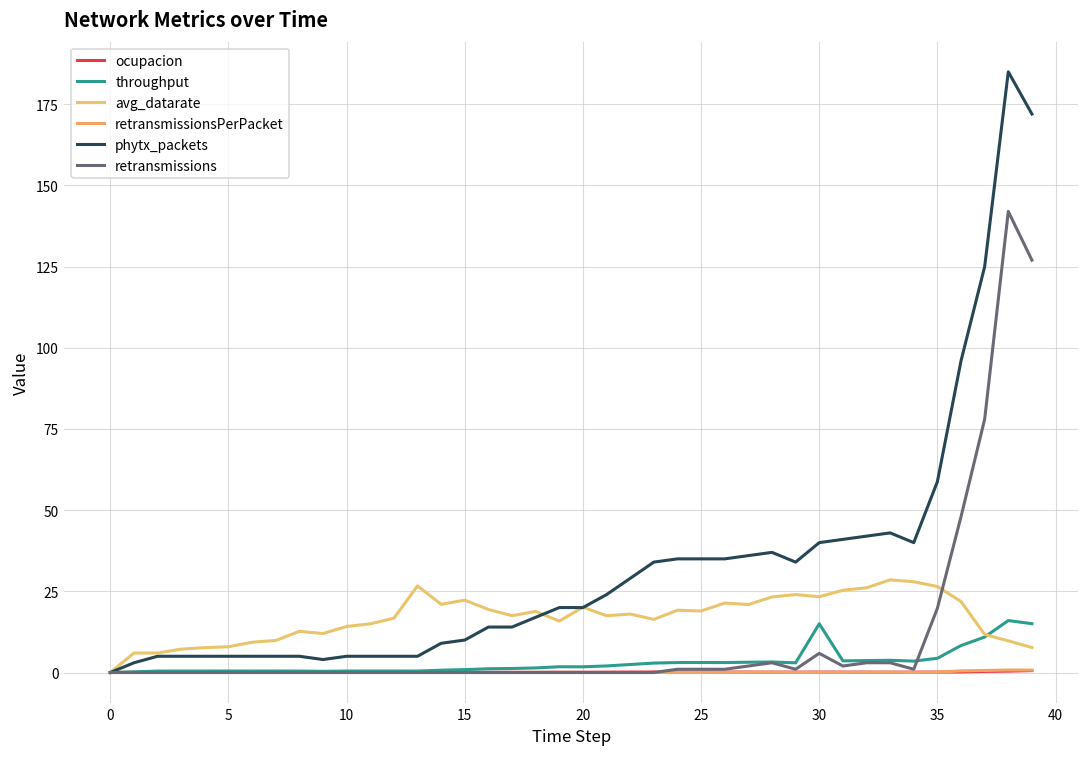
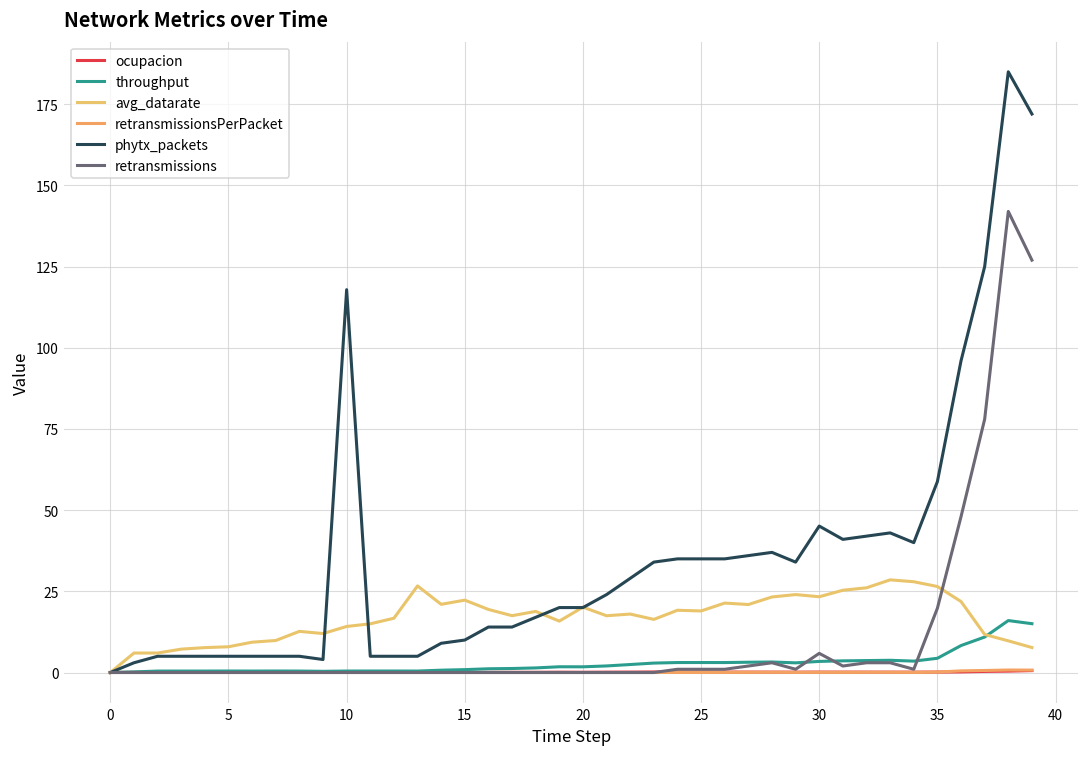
  {
    "throughput": {
      "20": 2,
      "25": 3,
-     "30": 15,
+     "30": 3,
      "35": 4
    },
    "phytx_packets": {
      "5": 5,
-     "10": 5,
+     "10": 118,
      "15": 10,
      "25": 35,
-     "30": 40,
+     "30": 45,
      "35": 59
    },
    "retransmissions": {
      "30": 6,
      "35": 20
    }
  }
